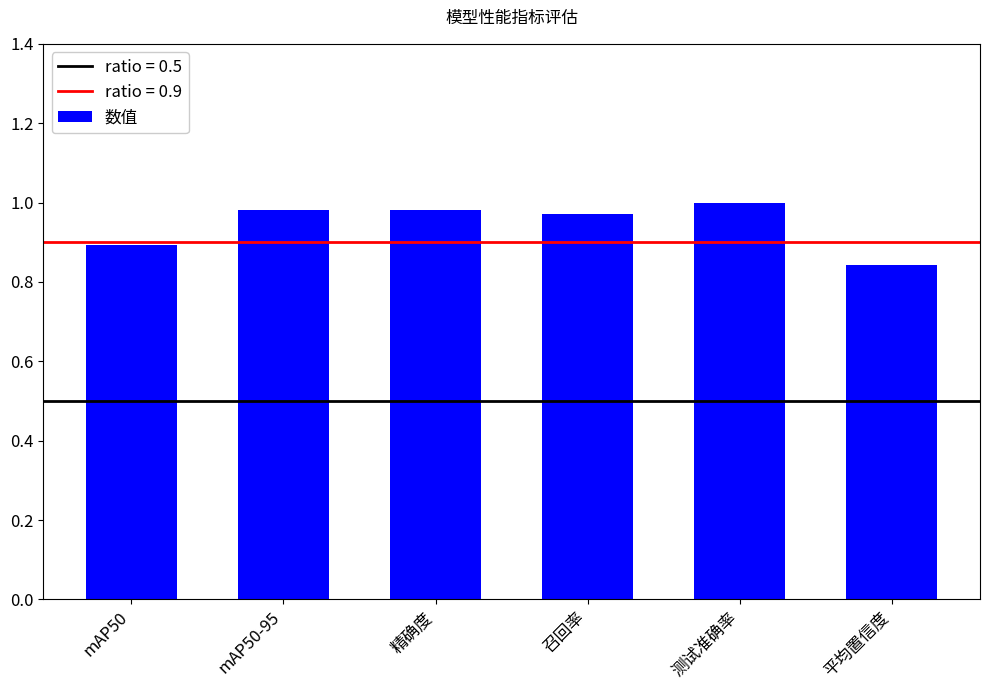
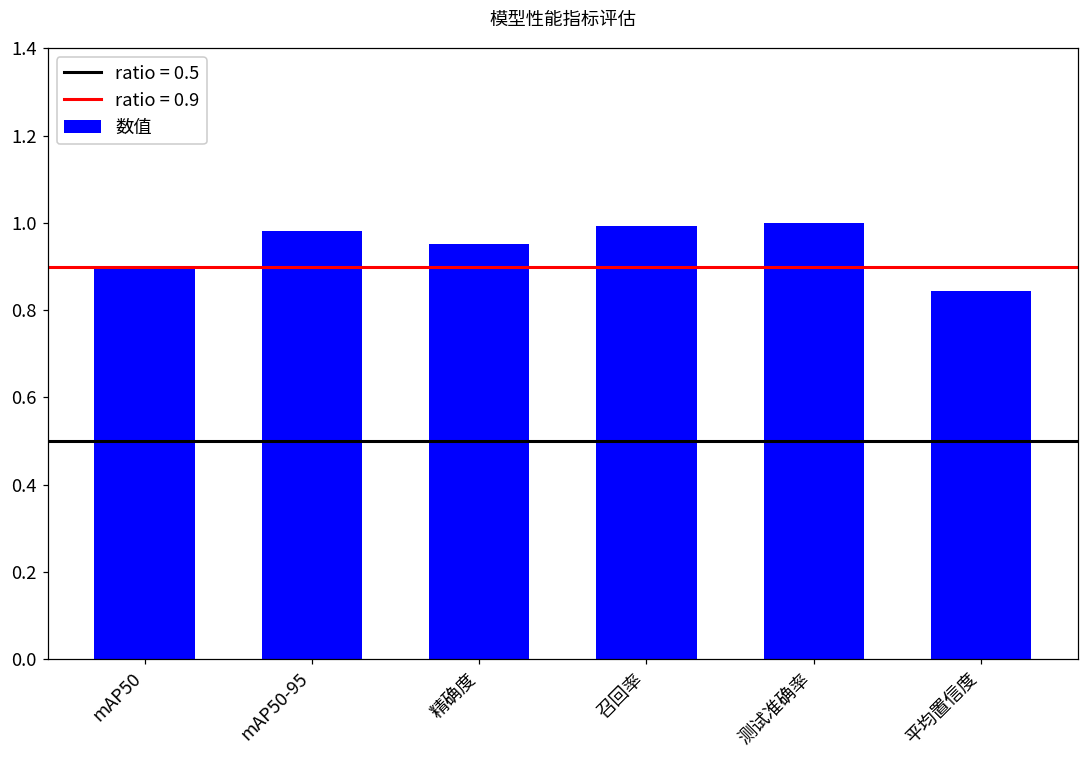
  {
    "mAP50": 0.89,
    "mAP50-95": 0.98,
-   "精确度": 0.98,
-   "召回率": 0.97,
+   "精确度": 0.95,
+   "召回率": 0.99,
    "测试准确率": 1.00,
    "平均置信度": 0.84
  }
